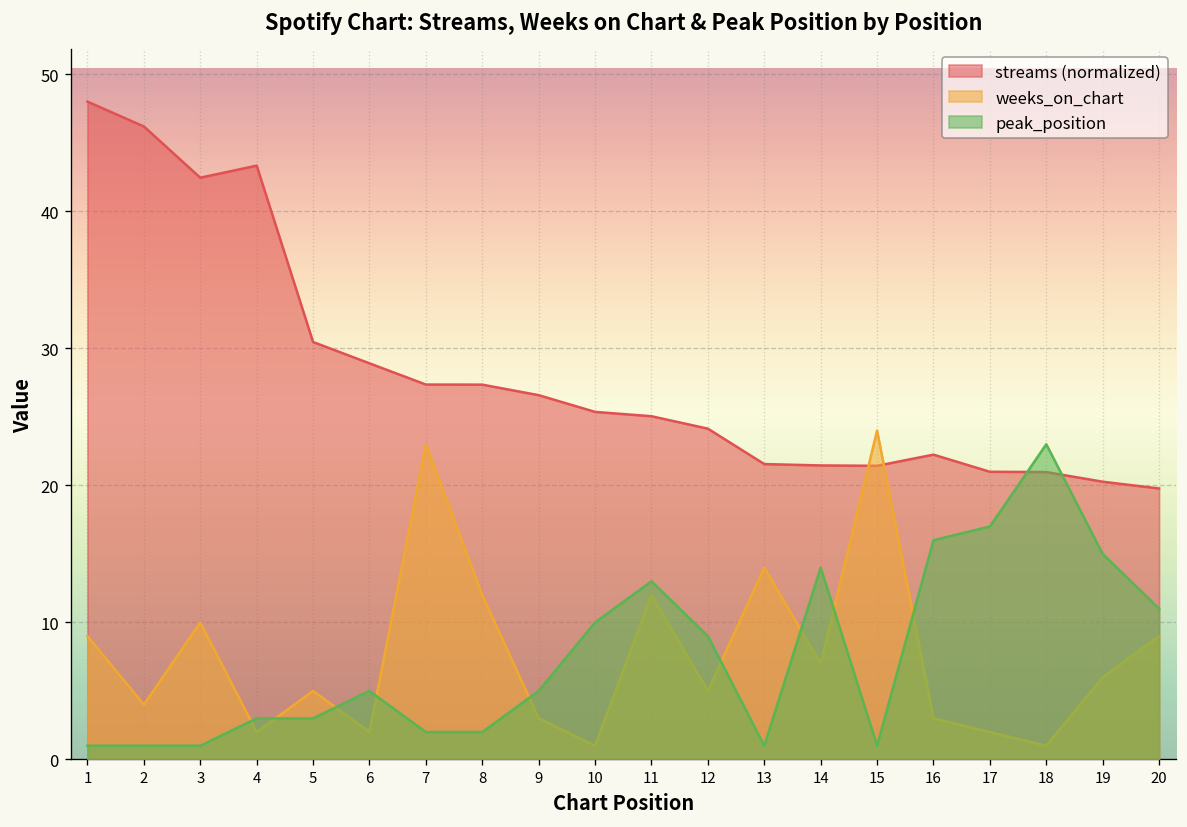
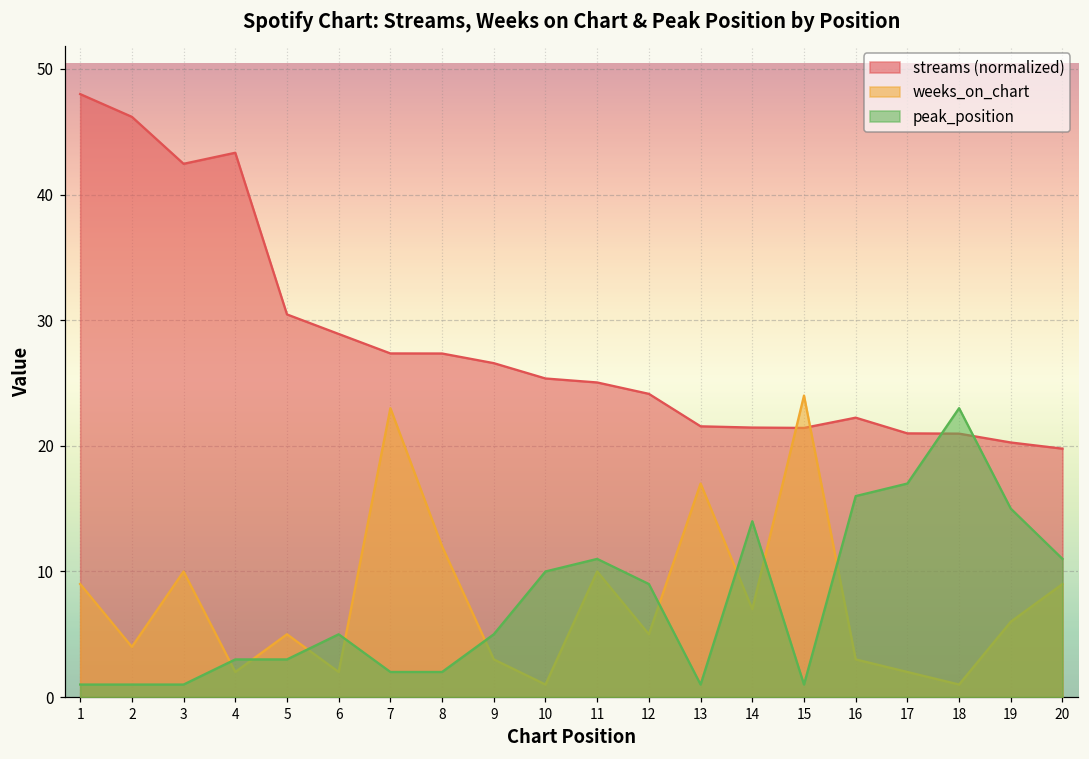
  {
    "streams (normalized)": {
      "1": 48,
      "2": 46,
      "3": 42.4,
      "4": 43.3,
      "5": 30.5,
      "6": 29,
      "7": 27.4,
      "8": 27.3,
      "9": 26.6,
      "10": 25.4,
      "11": 25,
      "12": 24,
      "13": 21.6,
      "14": 21.5,
      "15": 21.4,
      "16": 22.2,
      "17": 21,
      "18": 21,
      "19": 20.3,
      "20": 19.8
    },
    "weeks_on_chart": {
      "1": 9,
      "2": 4,
      "3": 10,
      "4": 2,
      "5": 5,
      "6": 2,
      "7": 23,
      "8": 12,
      "9": 3,
      "10": 1,
-     "11": 12,
+     "11": 10,
      "12": 5,
-     "13": 14,
+     "13": 17,
      "14": 7,
      "15": 24,
      "16": 3,
      "17": 2,
      "18": 1,
      "19": 6,
      "20": 9
    },
    "peak_position": {
      "1": 1,
      "2": 1,
      "3": 1,
      "4": 3,
      "5": 3,
      "6": 5,
      "7": 2,
      "8": 2,
      "9": 5,
      "10": 10,
-     "11": 13,
+     "11": 11,
      "12": 9,
      "13": 1,
      "14": 14,
      "15": 1,
      "16": 16,
      "17": 17,
      "18": 23,
      "19": 15,
      "20": 11
    }
  }
